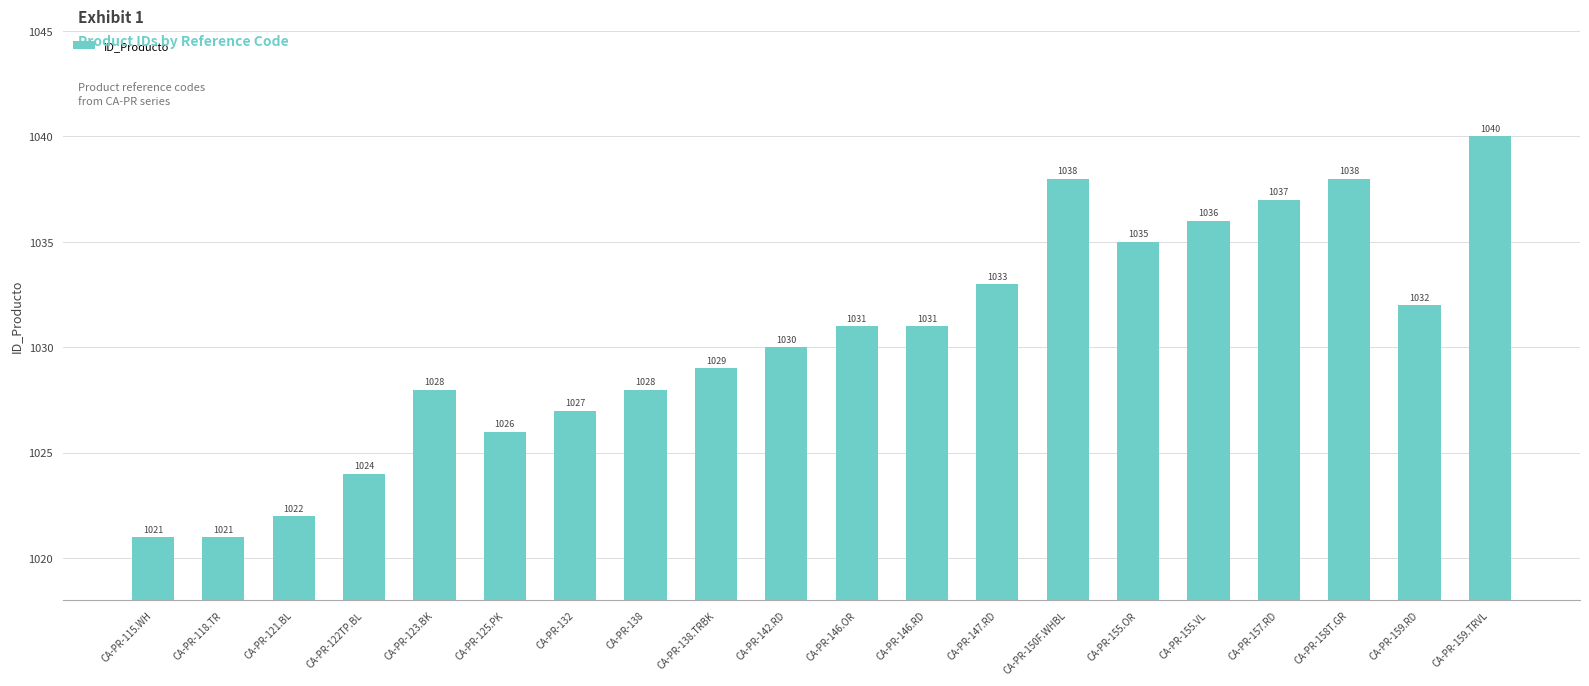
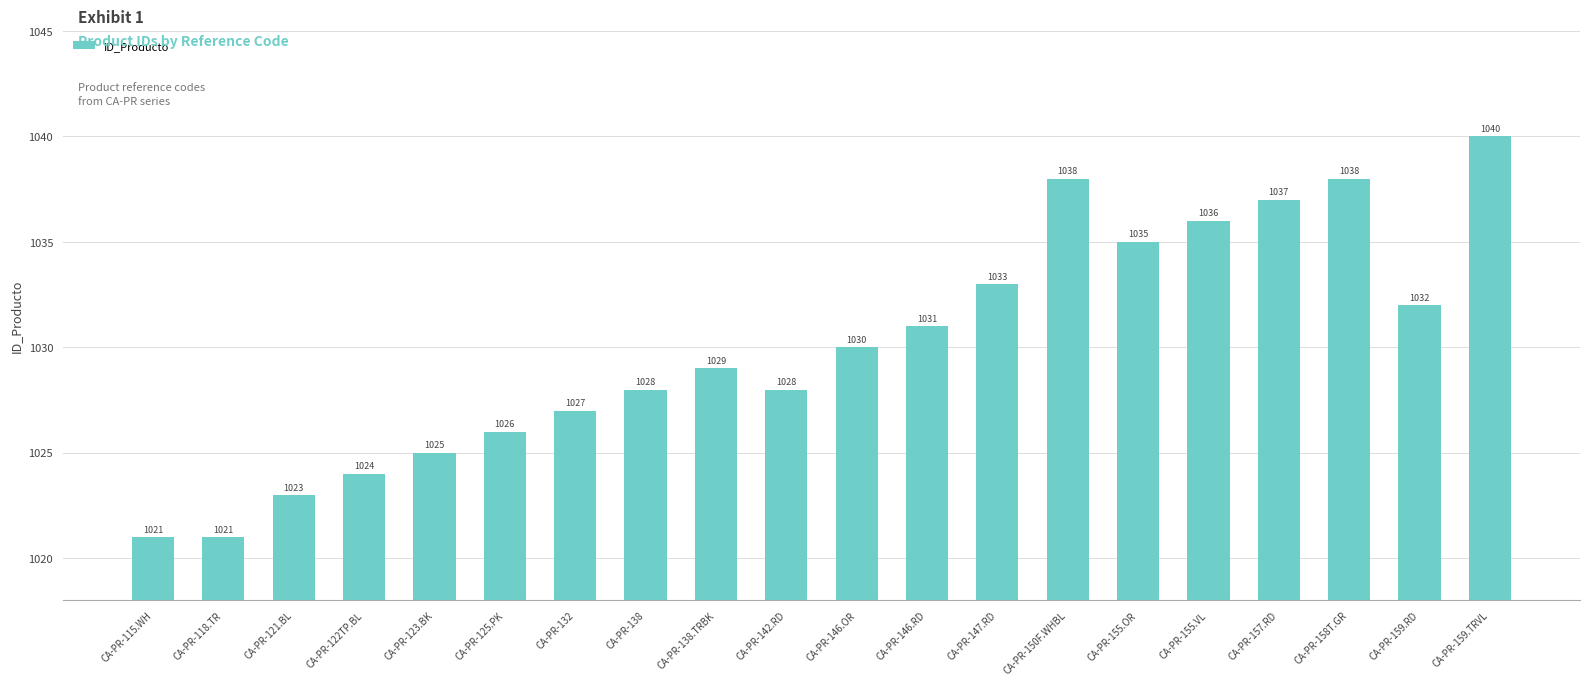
  {
    "CA-PR-115.WH": 1021,
    "CA-PR-118.TR": 1021,
-   "CA-PR-121.BL": 1022,
+   "CA-PR-121.BL": 1023,
    "CA-PR-122TP.BL": 1024,
-   "CA-PR-123.BK": 1028,
+   "CA-PR-123.BK": 1025,
    "CA-PR-125.PK": 1026,
    "CA-PR-132": 1027,
    "CA-PR-138": 1028,
    "CA-PR-138.TRBK": 1029,
-   "CA-PR-142.RD": 1030,
-   "CA-PR-146.OR": 1031,
+   "CA-PR-142.RD": 1028,
+   "CA-PR-146.OR": 1030,
    "CA-PR-146.RD": 1031,
    "CA-PR-147.RD": 1033,
    "CA-PR-150F.WHBL": 1038,
    "CA-PR-155.OR": 1035,
    "CA-PR-155.VL": 1036,
    "CA-PR-157.RD": 1037,
    "CA-PR-158T.GR": 1038,
    "CA-PR-159.RD": 1032,
    "CA-PR-159.TRVL": 1040
  }
